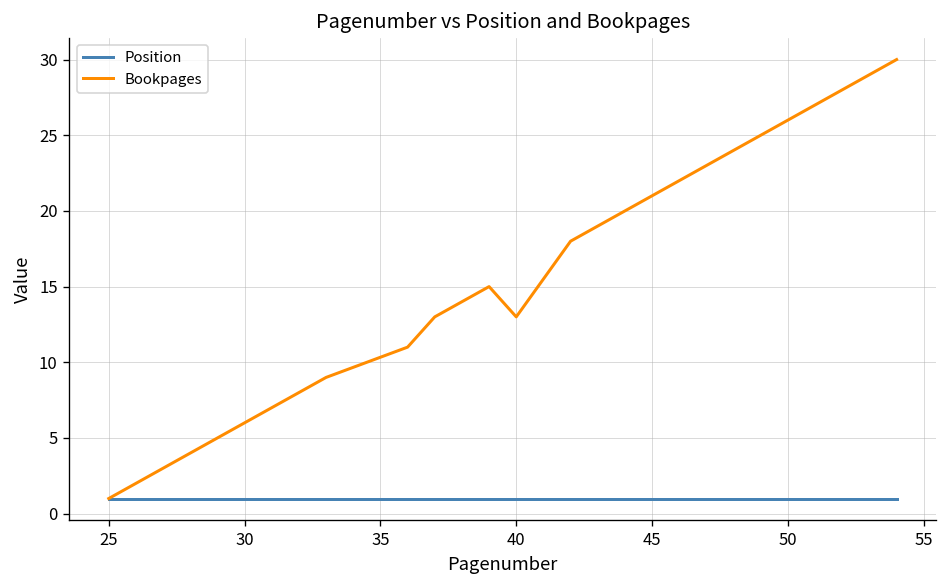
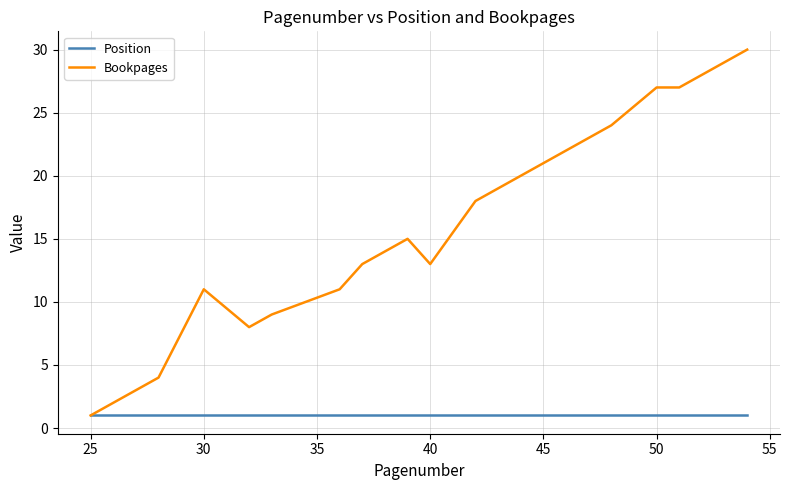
  {
    "Position": {
      "30": 1,
      "40": 1,
      "45": 1,
      "50": 1
    },
    "Bookpages": {
-     "30": 6,
+     "30": 11,
      "40": 13,
      "45": 21,
-     "50": 26
+     "50": 27
    }
  }
